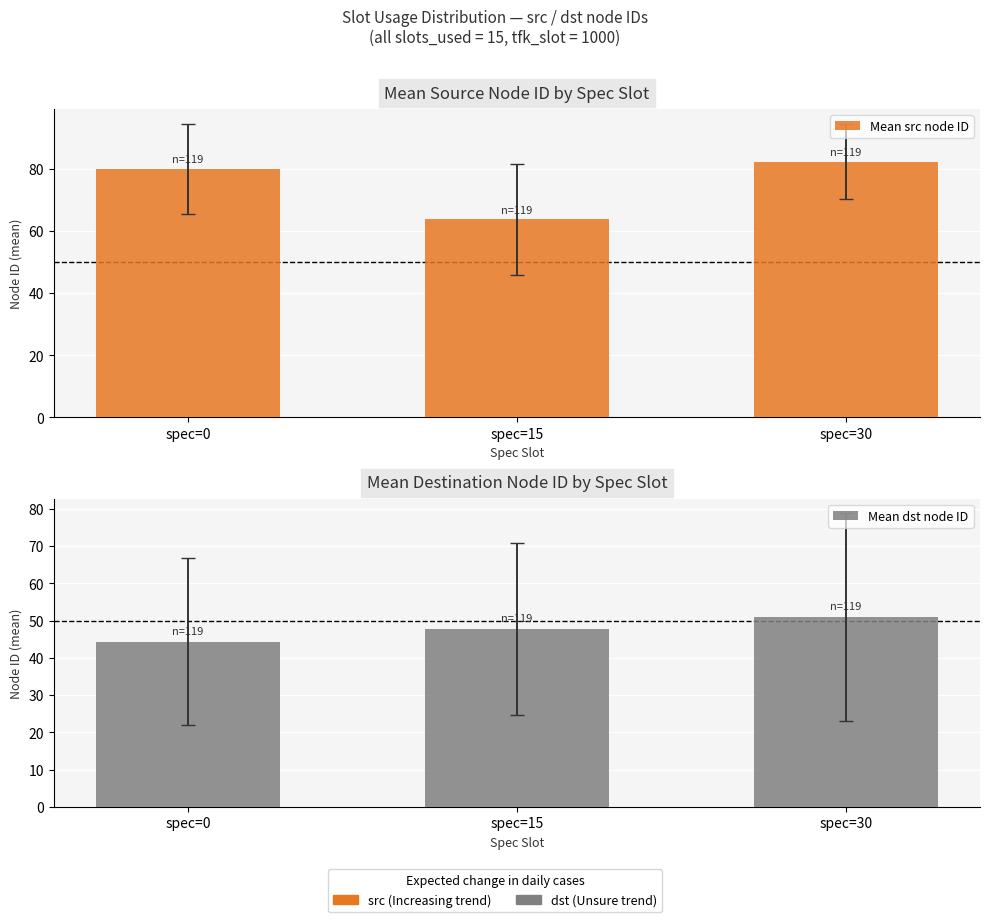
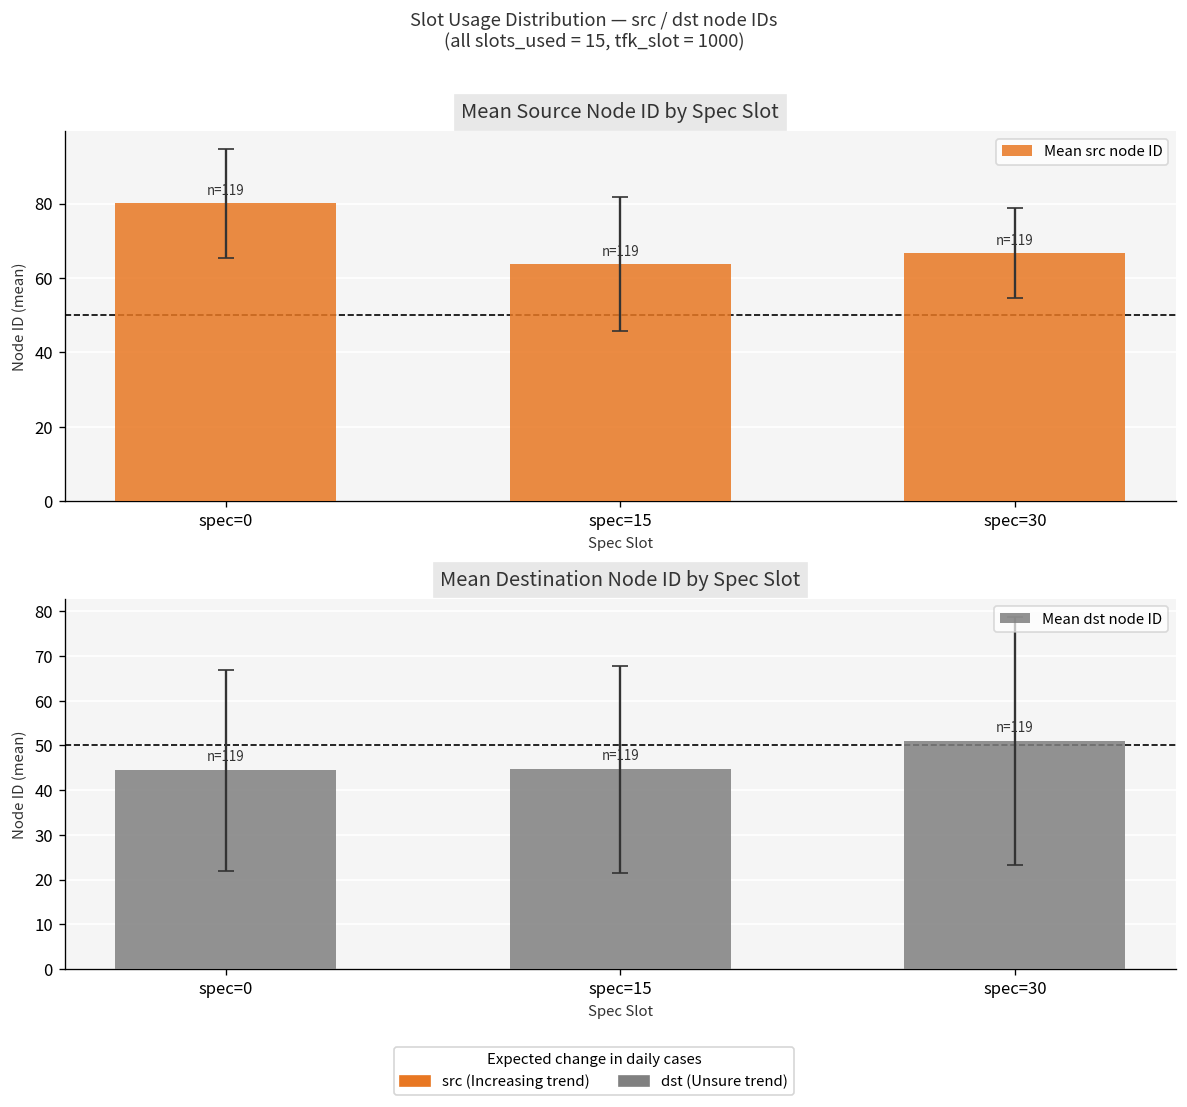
  {
    "Mean Source Node ID by Spec Slot": {
      "Mean src node ID": {
-       "spec=30": 82
+       "spec=30": 67
      }
    },
    "Mean Destination Node ID by Spec Slot": {
      "Mean dst node ID": {
-       "spec=15": 48
+       "spec=15": 45
      }
    }
  }
